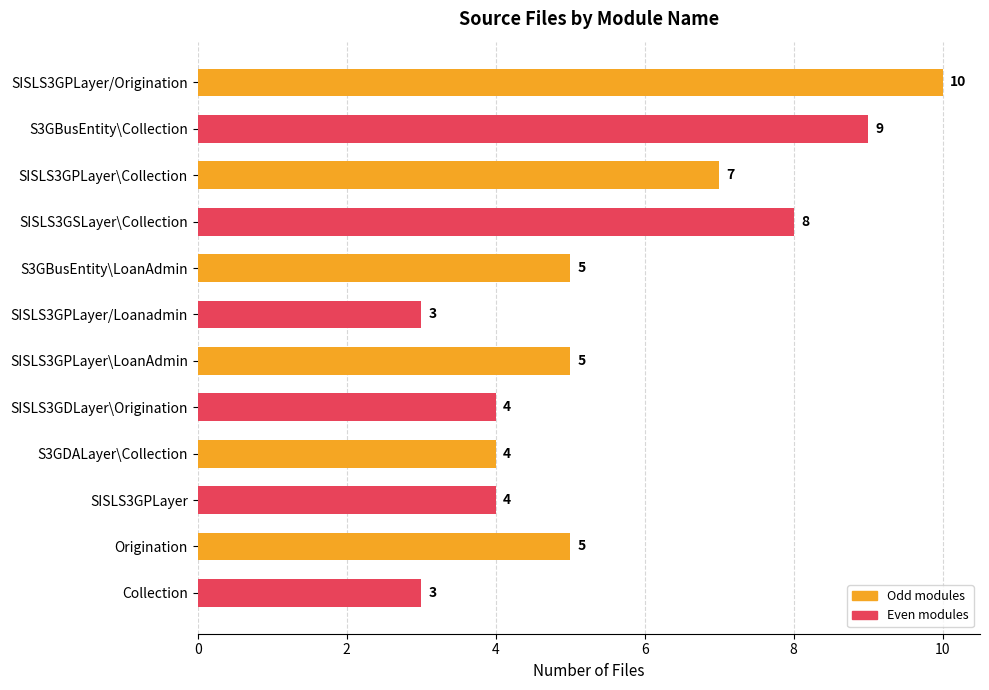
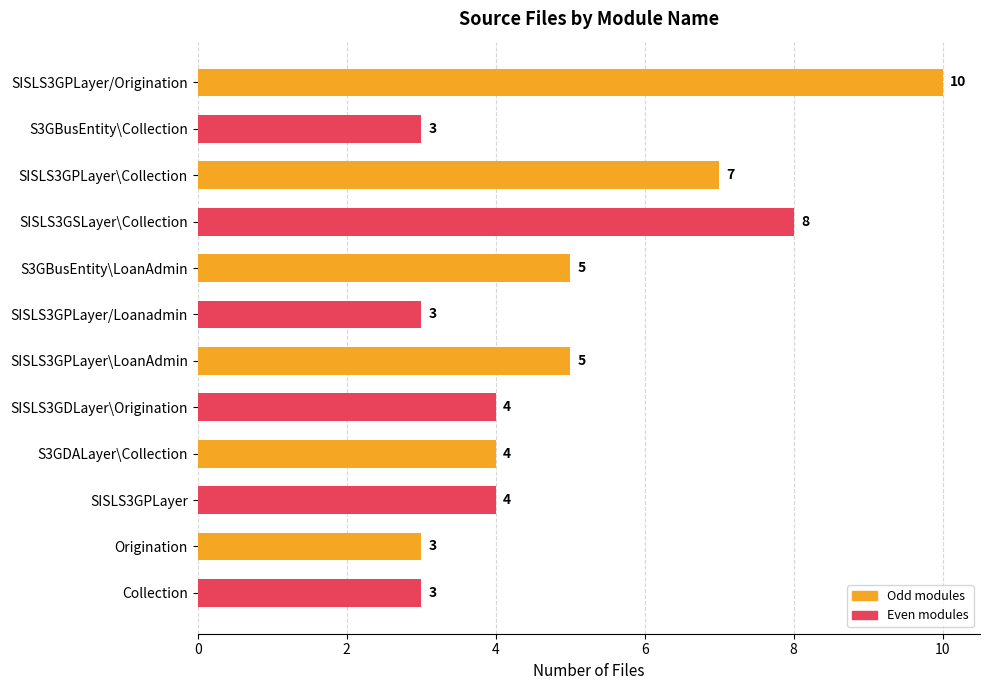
  {
    "SISLS3GPLayer/Origination": 10,
-   "S3GBusEntity\\Collection": 9,
+   "S3GBusEntity\\Collection": 3,
    "SISLS3GPLayer\\Collection": 7,
    "SISLS3GSLayer\\Collection": 8,
    "S3GBusEntity\\LoanAdmin": 5,
    "SISLS3GPLayer/Loanadmin": 3,
    "SISLS3GPLayer\\LoanAdmin": 5,
    "SISLS3GDLayer\\Origination": 4,
    "S3GDALayer\\Collection": 4,
    "SISLS3GPLayer": 4,
-   "Origination": 5,
+   "Origination": 3,
    "Collection": 3
  }
